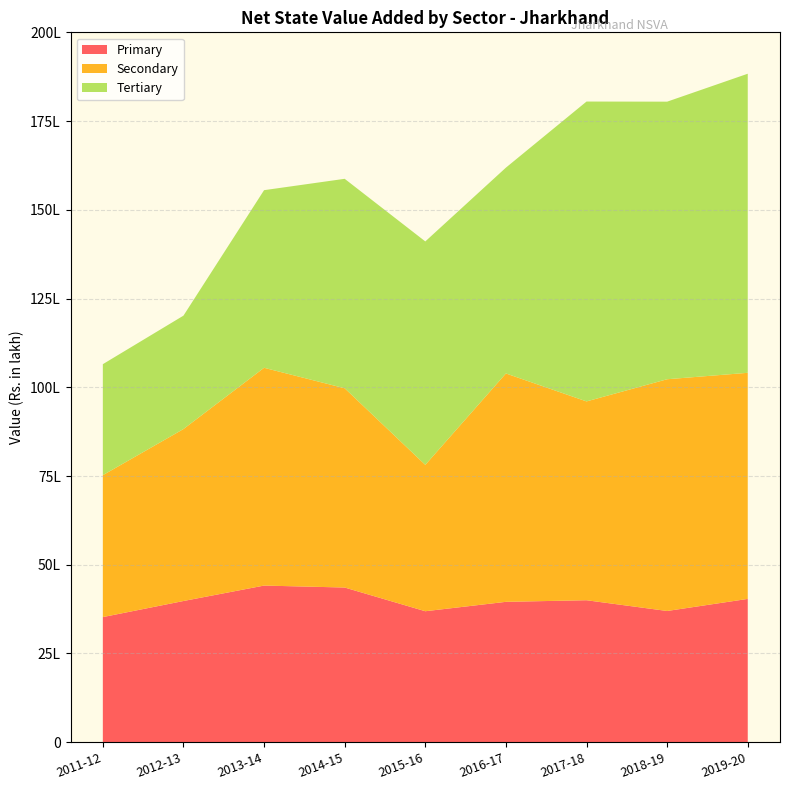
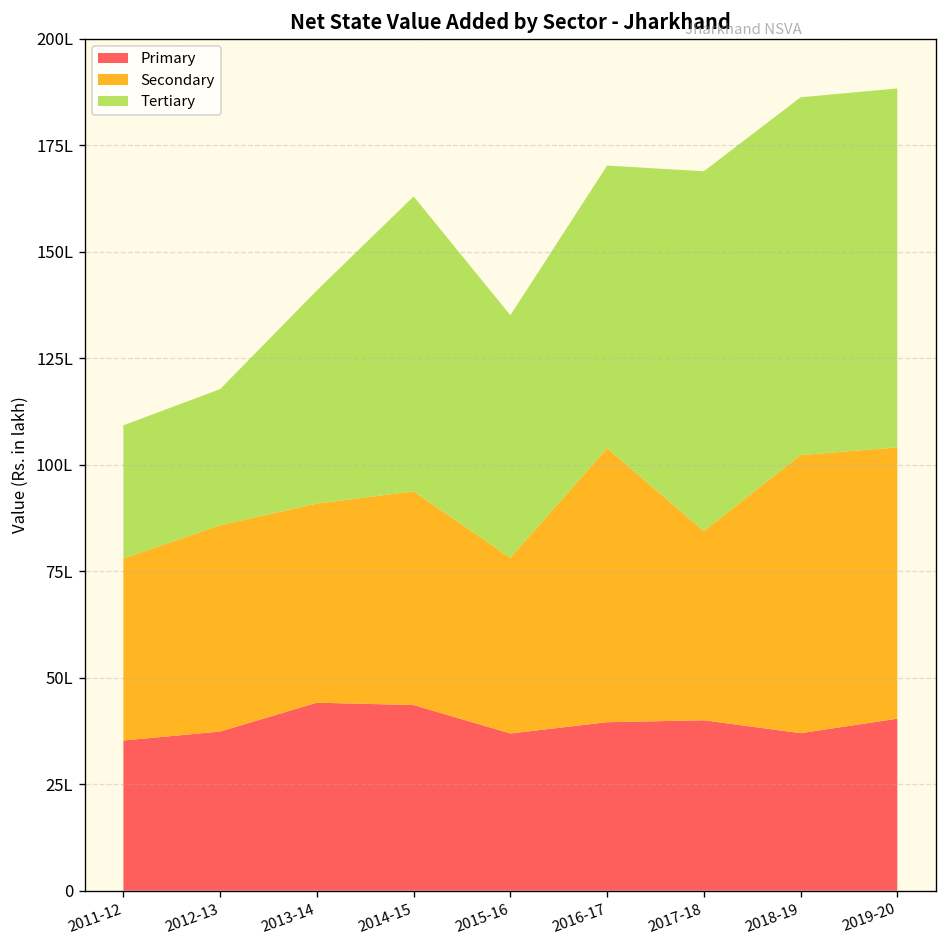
  {
    "Primary": {
      "2011-12": "35L",
-     "2012-13": "40L",
+     "2012-13": "37L",
      "2013-14": "44L",
      "2014-15": "44L",
      "2015-16": "37L",
      "2016-17": "40L",
      "2017-18": "40L",
      "2018-19": "37L",
      "2019-20": "40L"
    },
    "Secondary": {
-     "2011-12": "40L",
+     "2011-12": "43L",
      "2012-13": "48L",
-     "2013-14": "61L",
-     "2014-15": "56L",
+     "2013-14": "47L",
+     "2014-15": "50L",
      "2015-16": "41L",
      "2016-17": "64L",
-     "2017-18": "56L",
+     "2017-18": "44L",
      "2018-19": "65L",
      "2019-20": "64L"
    },
    "Tertiary": {
      "2011-12": "31L",
      "2012-13": "32L",
      "2013-14": "50L",
-     "2014-15": "59L",
-     "2015-16": "63L",
-     "2016-17": "58L",
+     "2014-15": "69L",
+     "2015-16": "57L",
+     "2016-17": "66L",
      "2017-18": "84L",
-     "2018-19": "78L",
+     "2018-19": "84L",
      "2019-20": "84L"
    }
  }
